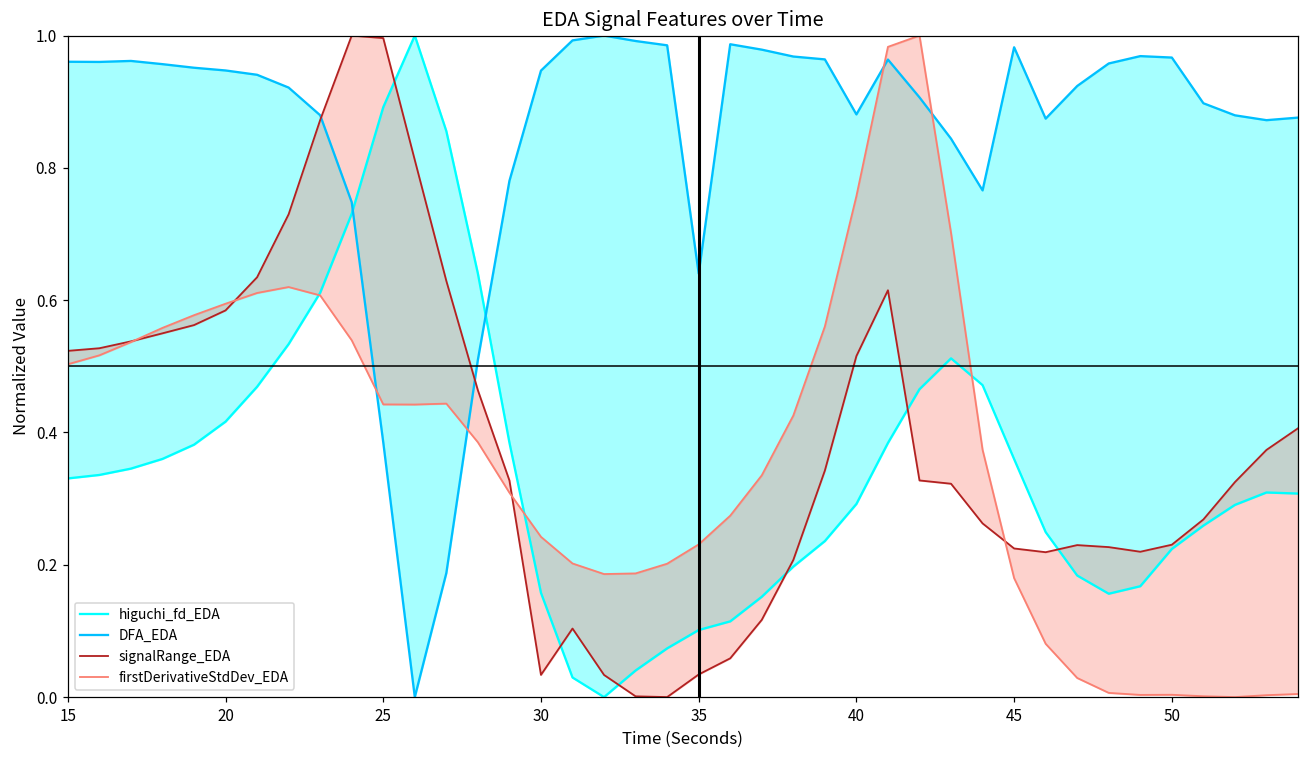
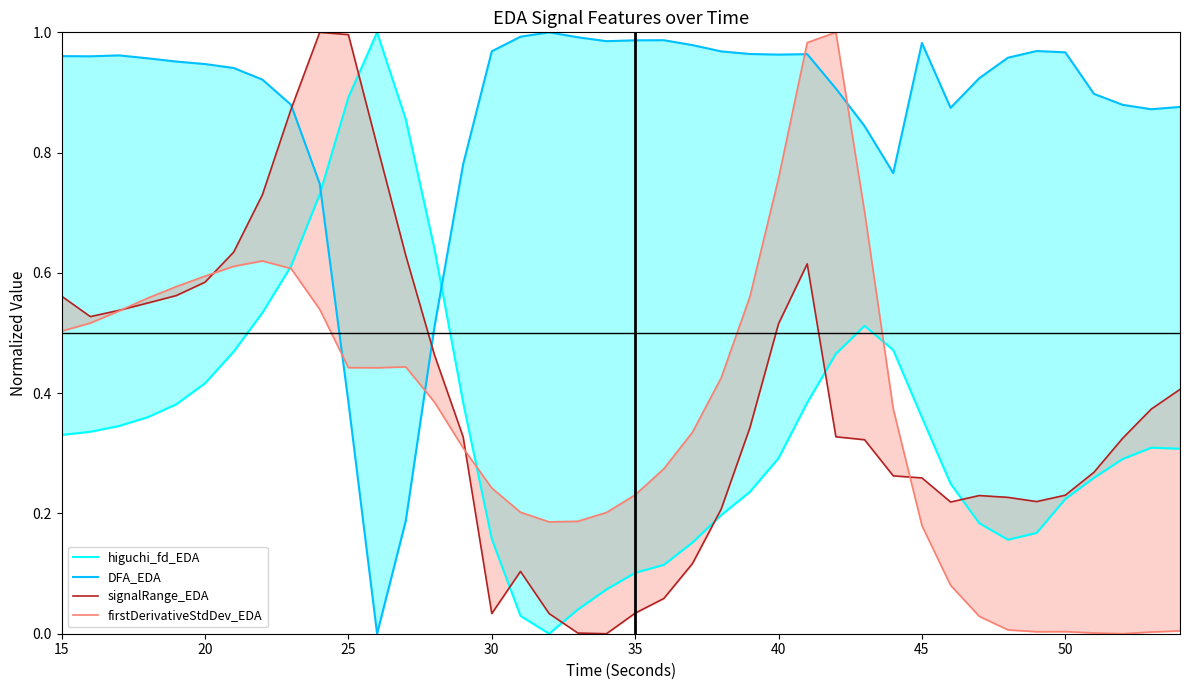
  {
    "DFA_EDA": {
      "25": 0.39,
-     "30": 0.95,
-     "35": 0.64,
-     "40": 0.88
+     "30": 0.97,
+     "35": 0.99,
+     "40": 0.96
    },
    "signalRange_EDA": {
-     "15": 0.52,
+     "15": 0.56,
      "20": 0.58,
      "30": 0.03,
      "35": 0.03,
      "40": 0.52,
-     "45": 0.22
+     "45": 0.26
    }
  }
